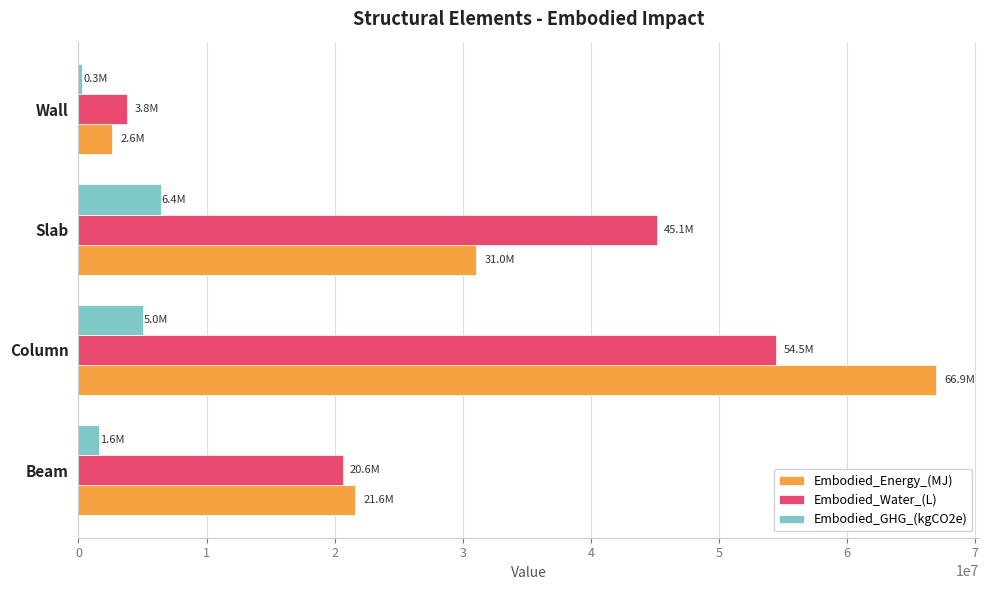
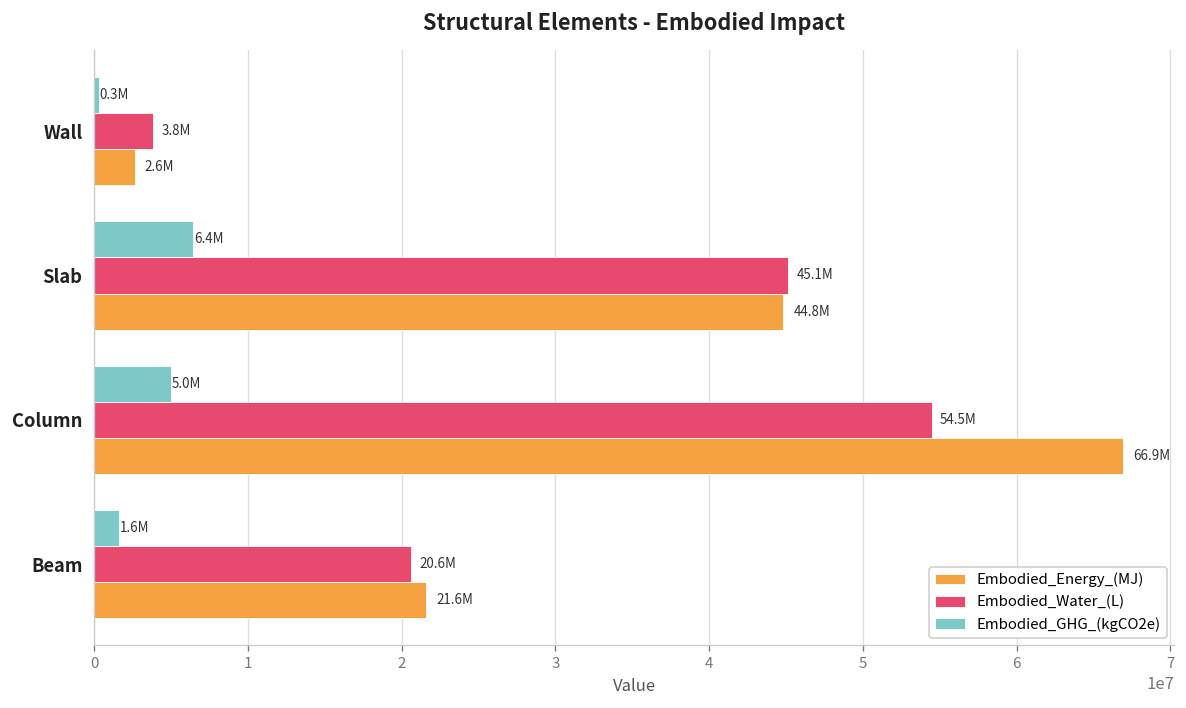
  {
    "Embodied_Energy_(MJ)": {
      "Wall": "2.6M",
-     "Slab": "31.0M",
+     "Slab": "44.8M",
      "Column": "66.9M",
      "Beam": "21.6M"
    },
    "Embodied_Water_(L)": {
      "Wall": "3.8M",
      "Slab": "45.1M",
      "Column": "54.5M",
      "Beam": "20.6M"
    },
    "Embodied_GHG_(kgCO2e)": {
      "Wall": "0.3M",
      "Slab": "6.4M",
      "Column": "5.0M",
      "Beam": "1.6M"
    }
  }
